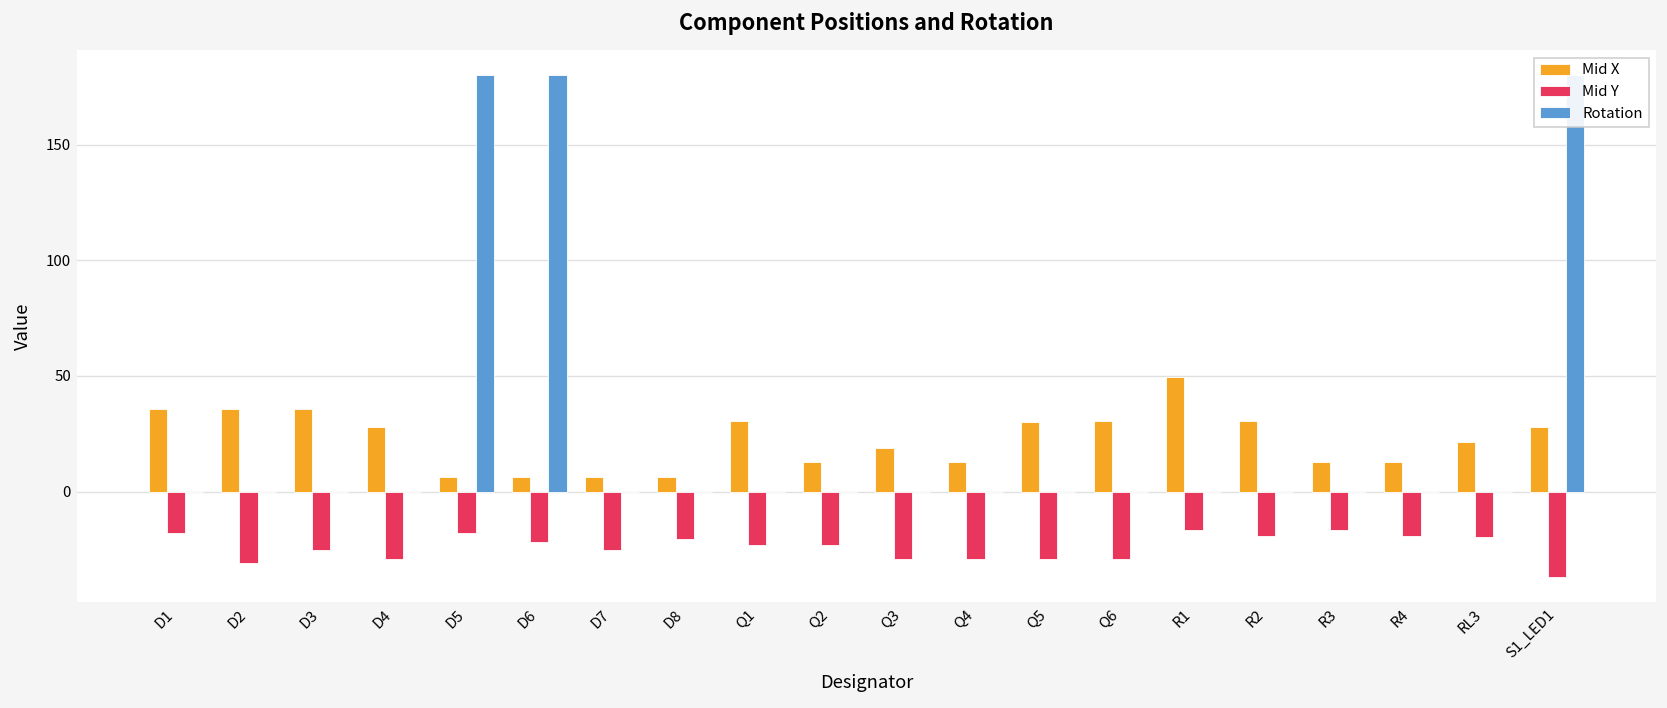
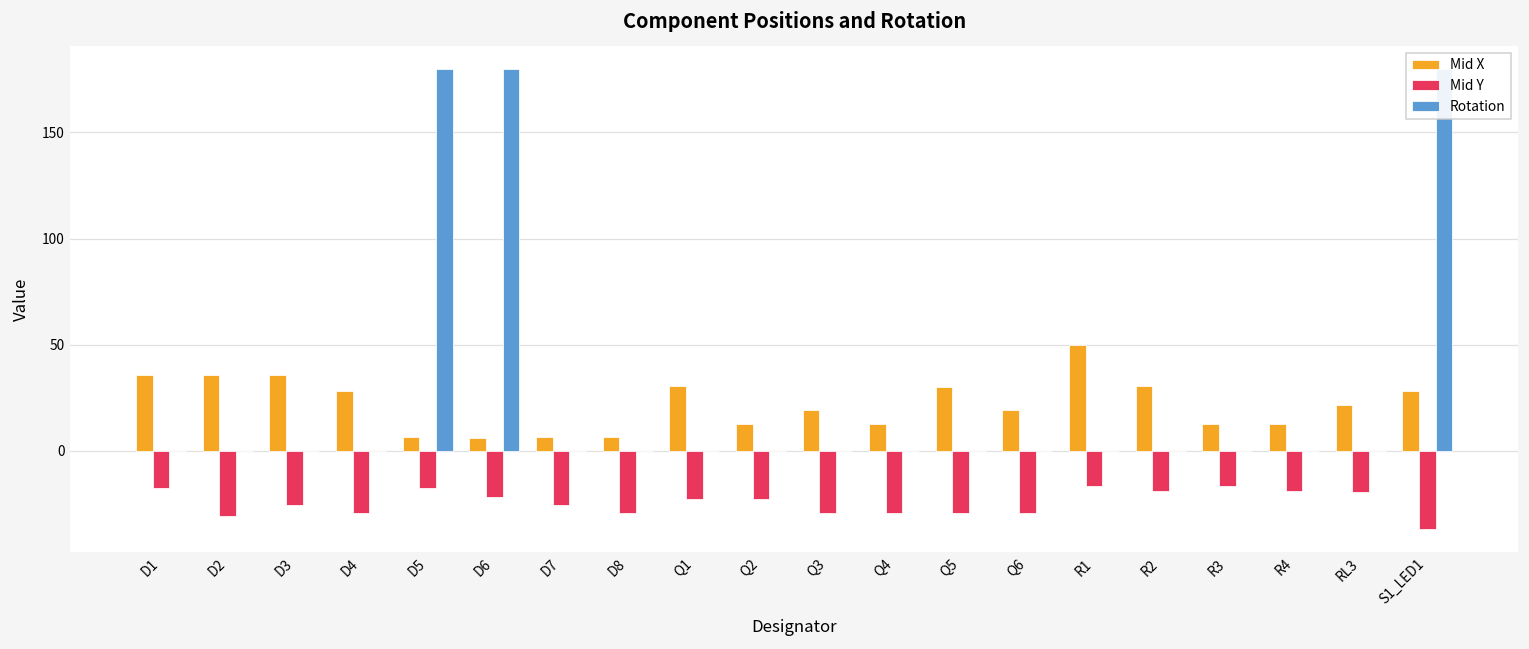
  {
    "Mid X": {
      "D1": 36,
      "D2": 36,
      "D3": 36,
      "D4": 28,
      "D5": 6,
      "D6": 6,
      "D7": 6,
      "D8": 6,
      "Q1": 30,
      "Q2": 13,
      "Q3": 19,
      "Q4": 13,
      "Q5": 30,
-     "Q6": 30,
+     "Q6": 19,
      "R1": 50,
      "R2": 30,
      "R3": 13,
      "R4": 13,
      "RL3": 22,
      "S1_LED1": 28
    },
    "Mid Y": {
      "D1": -18,
      "D2": -31,
      "D3": -25,
      "D4": -29,
      "D5": -18,
      "D6": -22,
      "D7": -25,
-     "D8": -20,
+     "D8": -29,
      "Q1": -23,
      "Q2": -23,
      "Q3": -29,
      "Q4": -29,
      "Q5": -29,
      "Q6": -29,
      "R1": -17,
      "R2": -19,
      "R3": -17,
      "R4": -19,
      "RL3": -19,
      "S1_LED1": -37
    },
    "Rotation": {
      "D1": 0,
      "D2": 0,
      "D3": 0,
      "D4": 0,
      "D5": 180,
      "D6": 180,
      "D7": 0,
      "D8": 0,
      "Q1": 0,
      "Q2": 0,
      "Q3": 0,
      "Q4": 0,
      "Q5": 0,
      "Q6": 0,
      "R1": 0,
      "R2": 0,
      "R3": 0,
      "R4": 0,
      "RL3": 0
    }
  }
